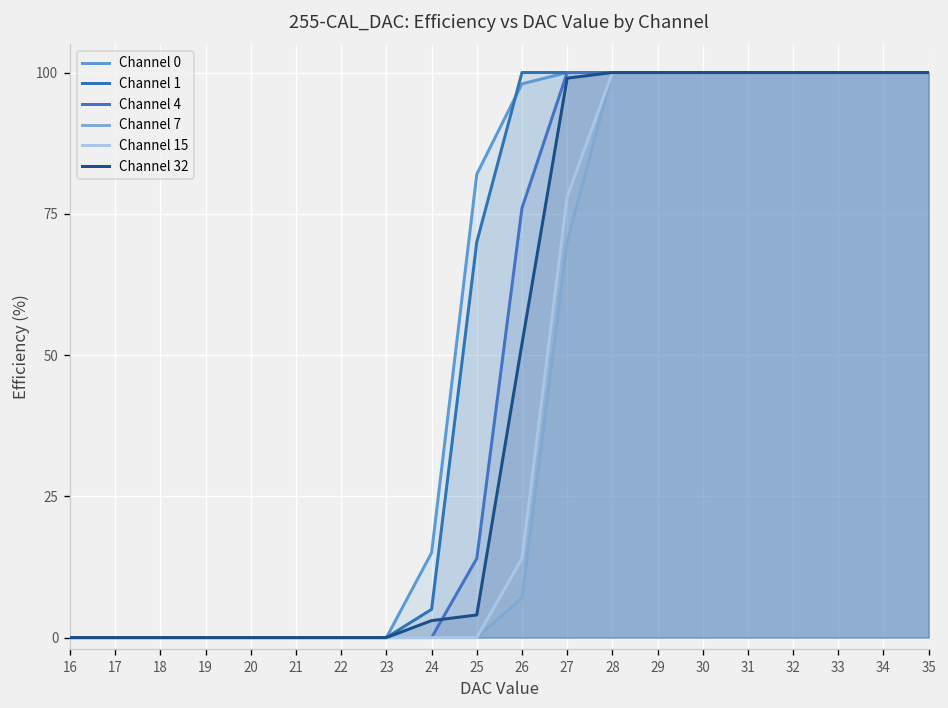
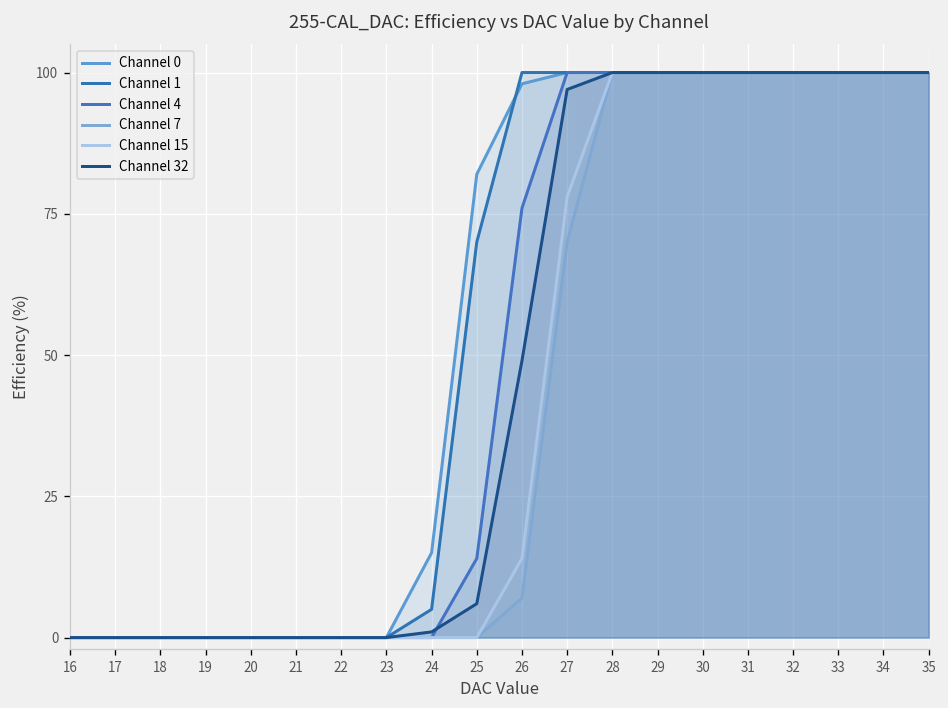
  {
    "Channel 32": {
-     "24": 3,
-     "25": 4,
-     "26": 52,
-     "27": 99
+     "24": 1,
+     "25": 6,
+     "26": 49,
+     "27": 97
    }
  }
